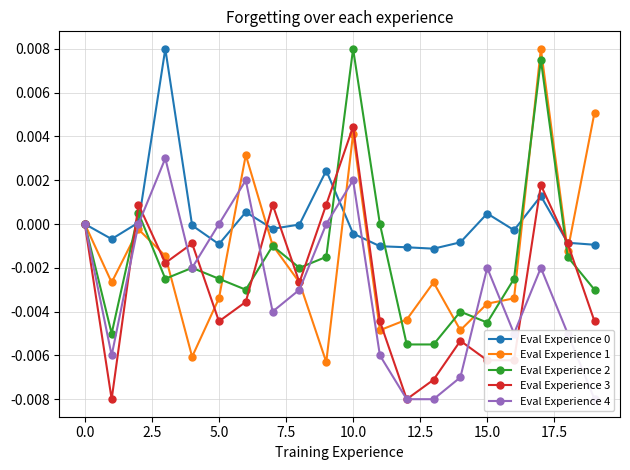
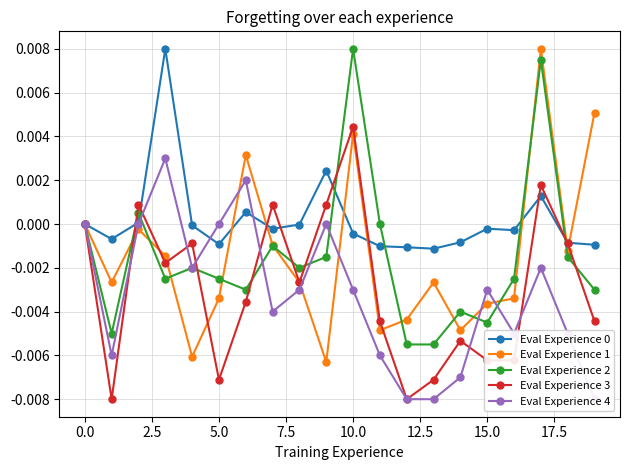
  {
    "Eval Experience 0": {
      "5.0": -0.0009,
      "10.0": -0.0004,
-     "15.0": 0.0005
+     "15.0": -0.0002
    },
    "Eval Experience 1": {
      "5.0": -0.0034,
      "10.0": 0.0041,
      "15.0": -0.0036
    },
    "Eval Experience 2": {
      "5.0": -0.0025,
      "10.0": 0.0080,
      "15.0": -0.0045
    },
    "Eval Experience 3": {
-     "5.0": -0.0044,
+     "5.0": -0.0071,
      "10.0": 0.0044
    },
    "Eval Experience 4": {
      "5.0": 0.0000,
-     "10.0": 0.0020,
-     "15.0": -0.0020
+     "10.0": -0.0030,
+     "15.0": -0.0030
    }
  }
